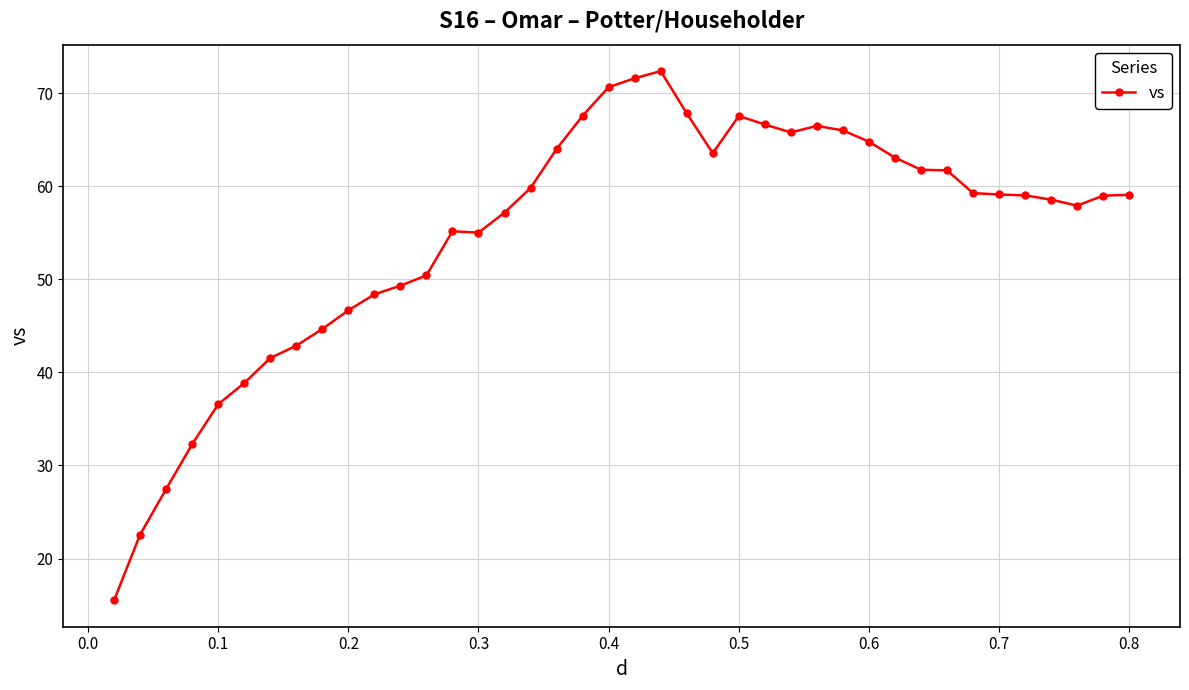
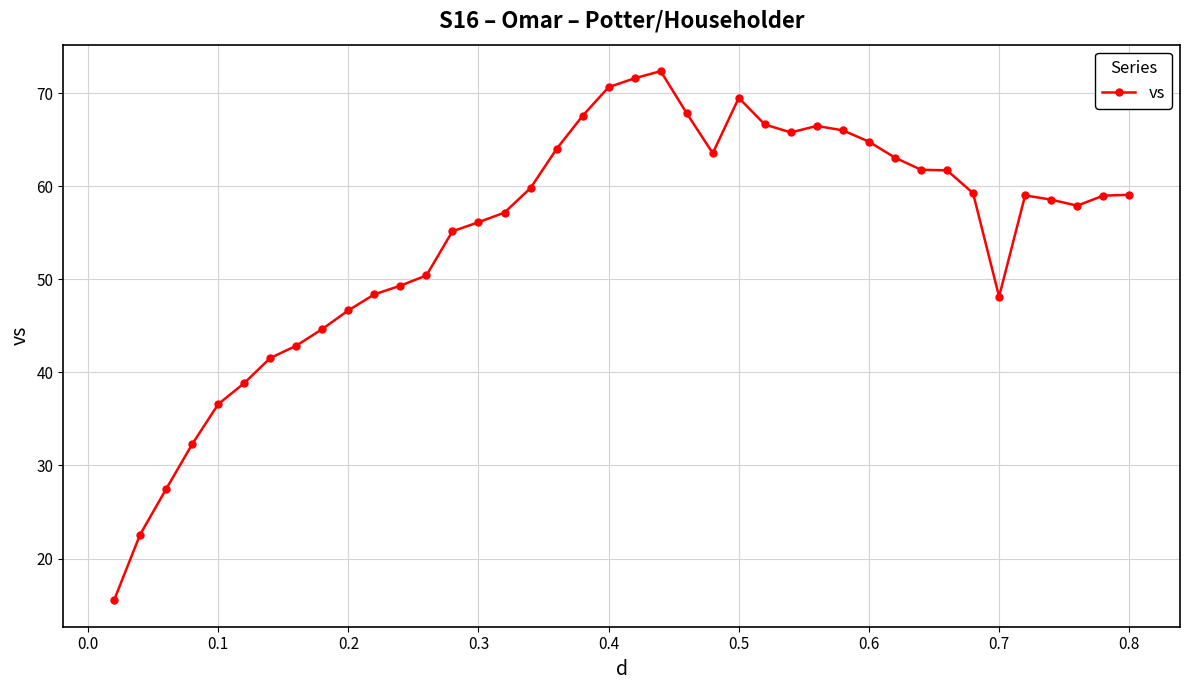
  {
    "0.1": 37,
    "0.2": 47,
-   "0.3": 55,
+   "0.3": 56,
    "0.4": 71,
-   "0.5": 68,
+   "0.5": 69,
    "0.6": 65,
-   "0.7": 59,
+   "0.7": 48,
    "0.8": 59
  }
